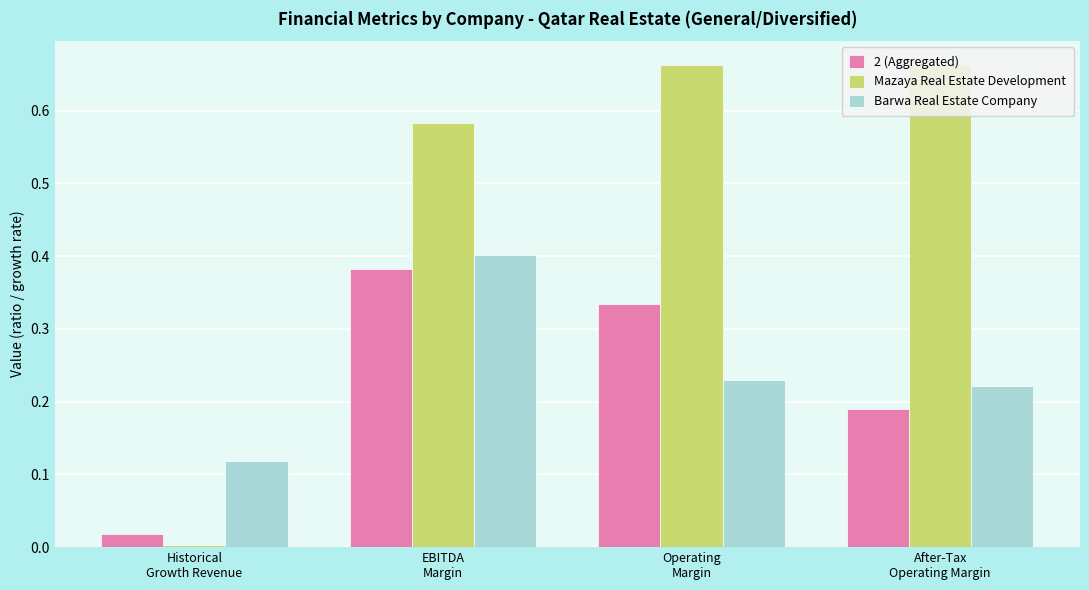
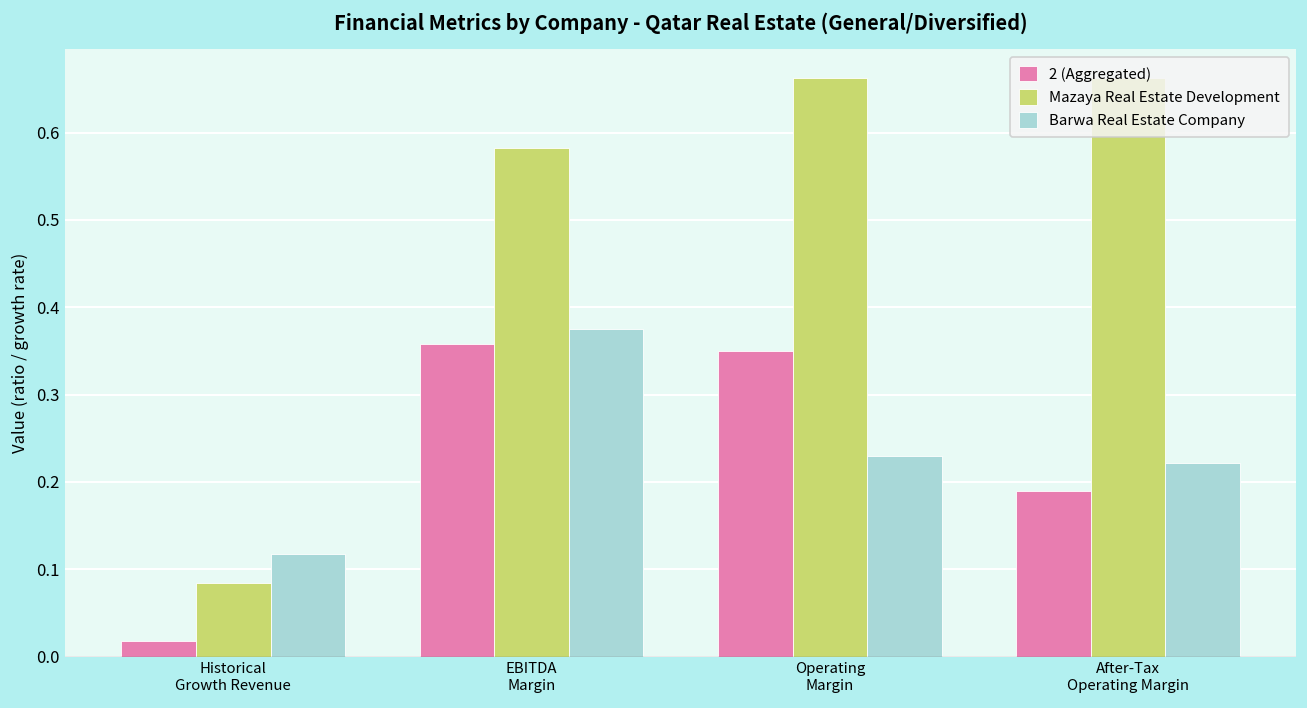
  {
    "2 (Aggregated)": {
      "Historical Growth Revenue": 0.02,
-     "EBITDA Margin": 0.38,
-     "Operating Margin": 0.33,
+     "EBITDA Margin": 0.36,
+     "Operating Margin": 0.35,
      "After-Tax Operating Margin": 0.19
    },
    "Mazaya Real Estate Development": {
-     "Historical Growth Revenue": 0.00,
+     "Historical Growth Revenue": 0.08,
      "EBITDA Margin": 0.58,
      "Operating Margin": 0.66
    },
    "Barwa Real Estate Company": {
      "Historical Growth Revenue": 0.12,
-     "EBITDA Margin": 0.40,
+     "EBITDA Margin": 0.37,
      "Operating Margin": 0.23,
      "After-Tax Operating Margin": 0.22
    }
  }
